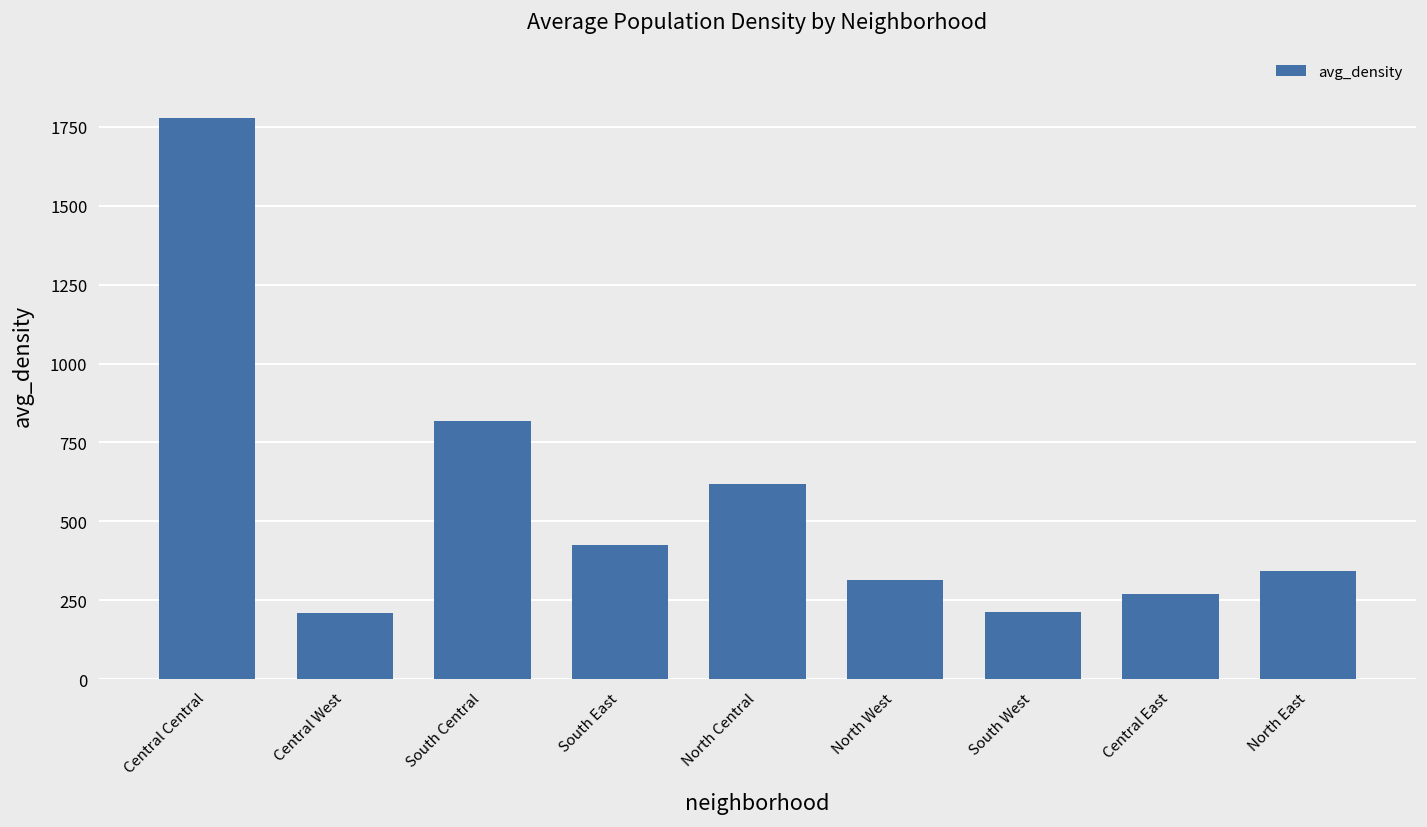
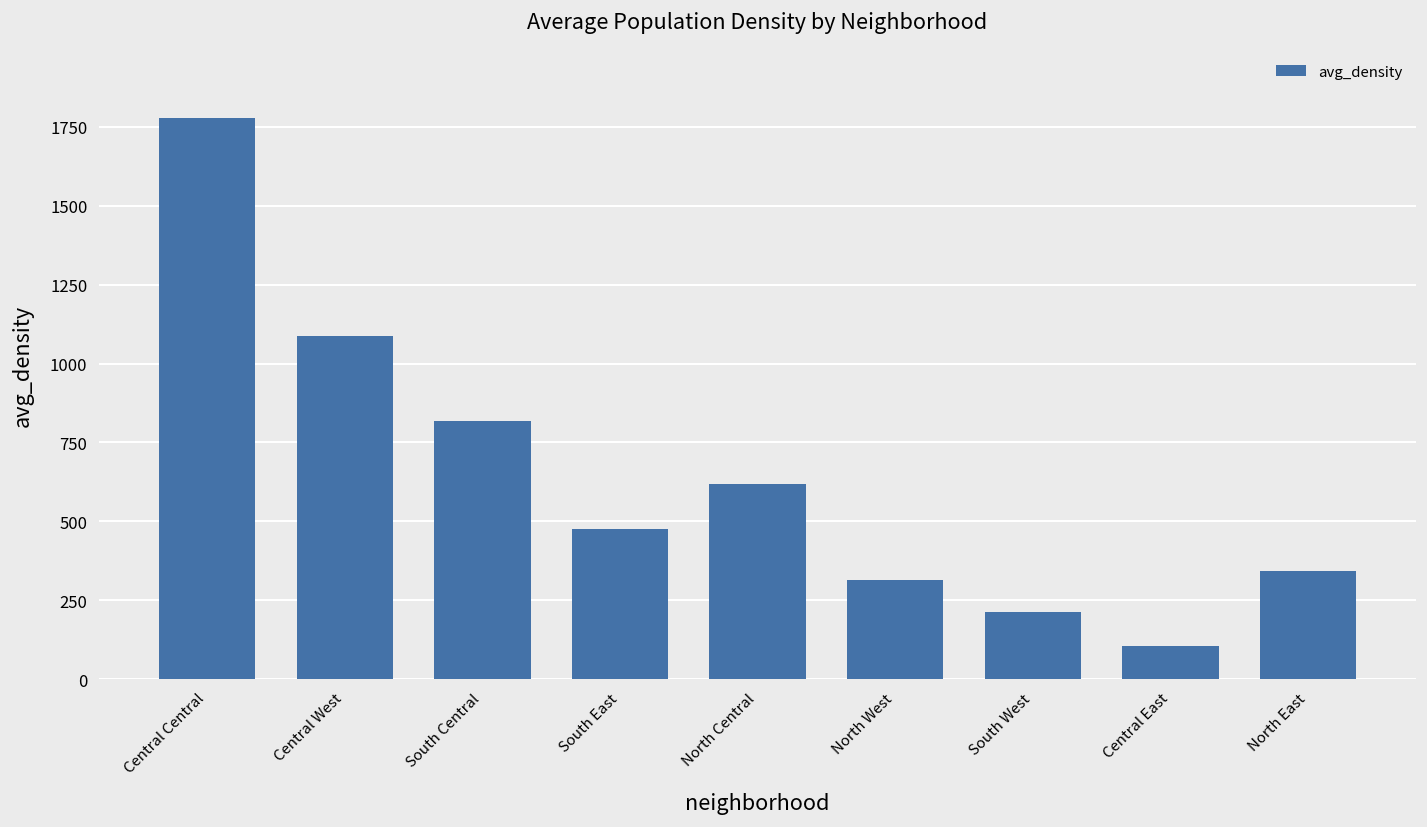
  {
    "Central Central": 1780,
-   "Central West": 210,
+   "Central West": 1090,
    "South Central": 820,
-   "South East": 430,
+   "South East": 480,
    "North Central": 620,
    "North West": 320,
    "South West": 210,
-   "Central East": 270,
+   "Central East": 110,
    "North East": 340
  }
